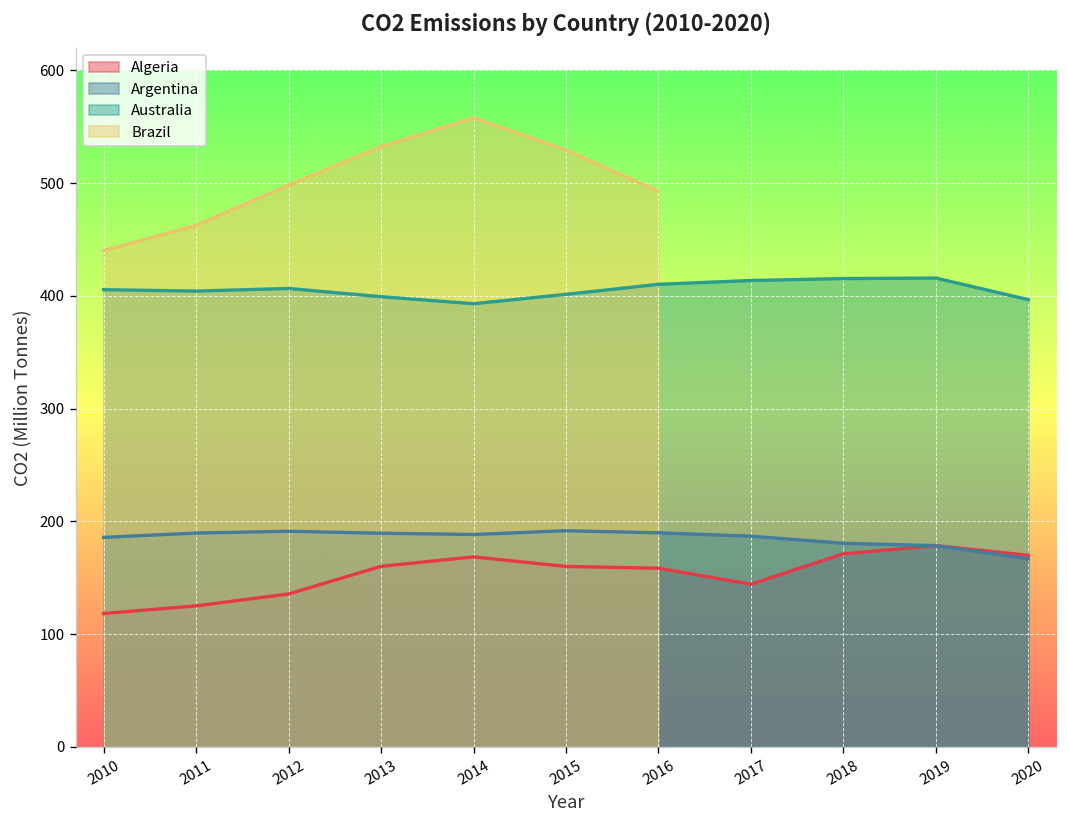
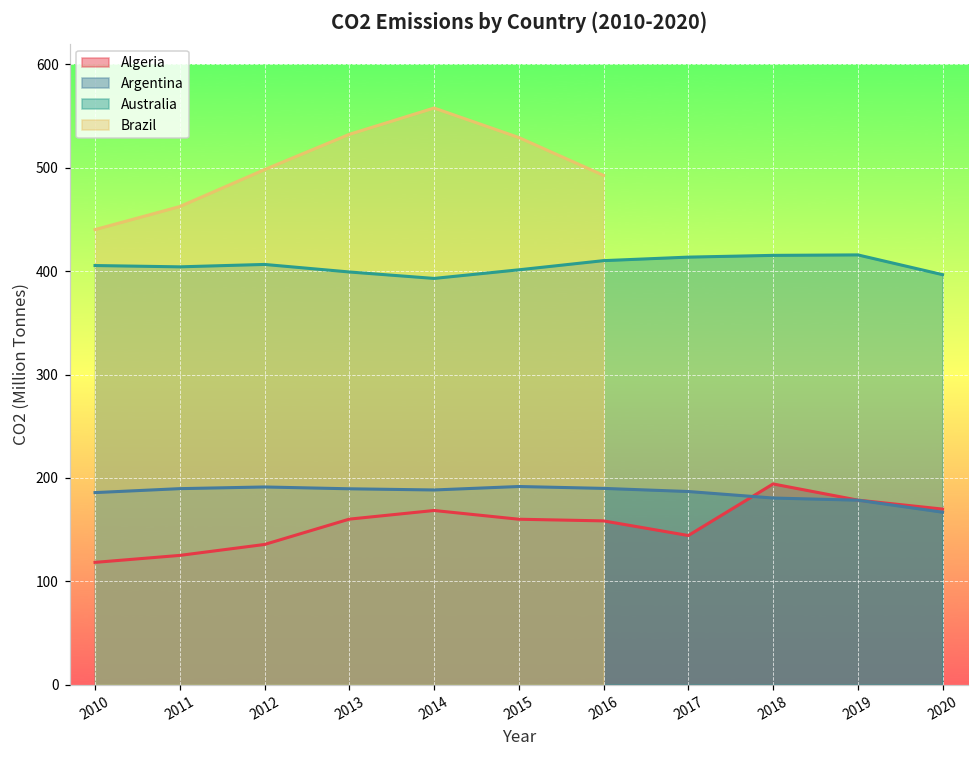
  {
    "Algeria": {
      "2010": 120,
      "2011": 130,
      "2012": 140,
      "2013": 160,
      "2014": 170,
      "2015": 160,
      "2016": 160,
      "2017": 140,
-     "2018": 170,
+     "2018": 190,
      "2020": 170
    },
    "Brazil": {
      "2010": 440,
      "2011": 460,
      "2012": 500,
      "2013": 530,
      "2014": 560,
      "2015": 530,
      "2016": 490
    }
  }
